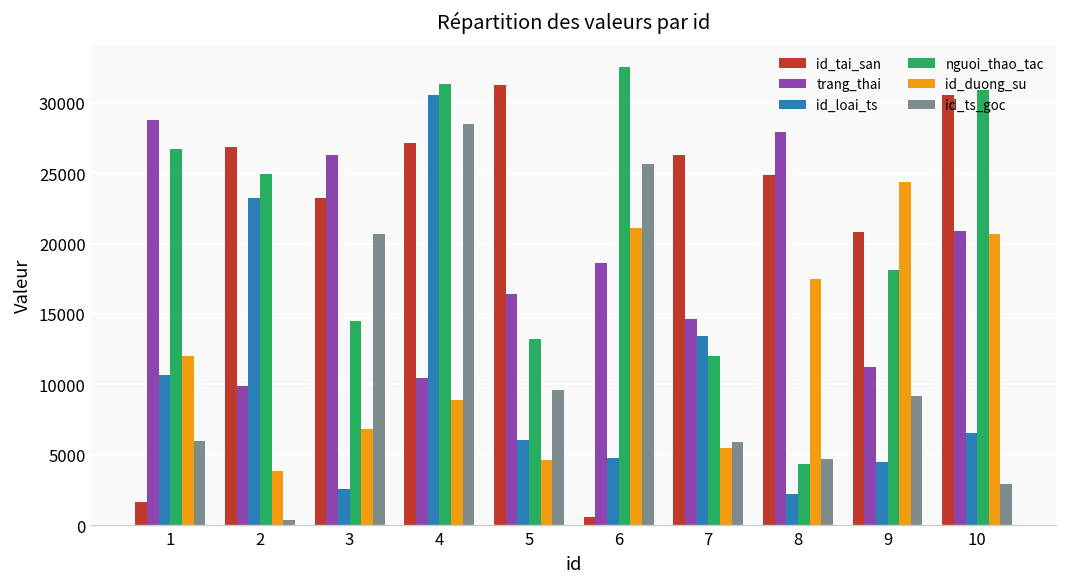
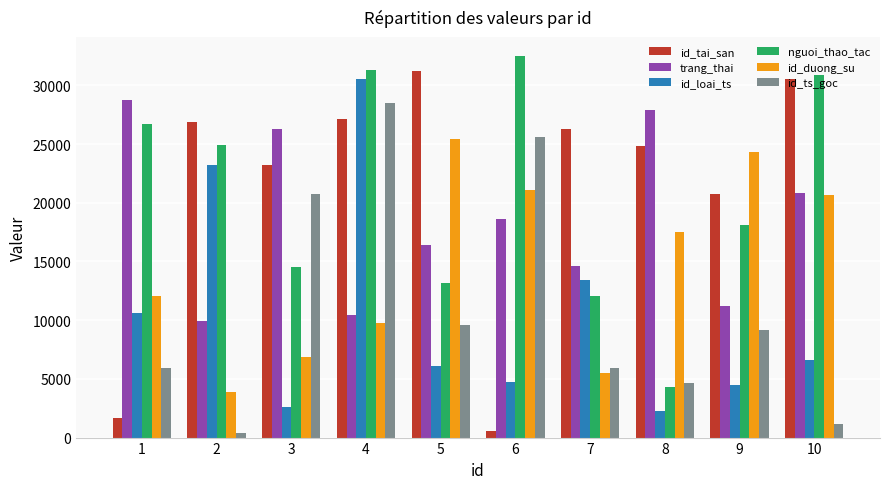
  {
    "id_tai_san": {
      "1": 1600,
      "2": 26900,
      "3": 23200,
      "4": 27100,
      "5": 31300,
      "6": 600,
      "7": 26300,
      "8": 24800,
      "9": 20800,
      "10": 30600
    },
    "trang_thai": {
      "1": 28700,
      "2": 9900,
      "3": 26300,
      "4": 10500,
      "5": 16400,
      "6": 18600,
      "7": 14600,
      "8": 27900,
      "9": 11200,
      "10": 20900
    },
    "id_loai_ts": {
      "1": 10700,
      "2": 23300,
      "3": 2600,
      "4": 30600,
      "5": 6100,
      "6": 4700,
      "7": 13400,
      "8": 2200,
      "9": 4500,
      "10": 6600
    },
    "nguoi_thao_tac": {
      "1": 26700,
      "2": 24900,
      "3": 14500,
      "4": 31300,
      "5": 13200,
      "6": 32500,
      "7": 12000,
      "8": 4300,
      "9": 18100,
      "10": 30900
    },
    "id_duong_su": {
      "1": 12100,
      "2": 3800,
      "3": 6800,
-     "4": 8900,
-     "5": 4600,
+     "4": 9800,
+     "5": 25400,
      "6": 21100,
      "7": 5500,
      "8": 17500,
      "9": 24300,
      "10": 20700
    },
    "id_ts_goc": {
      "1": 6000,
      "2": 400,
      "3": 20700,
      "4": 28500,
      "5": 9600,
      "6": 25600,
      "7": 5900,
      "8": 4700,
      "9": 9200,
-     "10": 3000
+     "10": 1100
    }
  }
